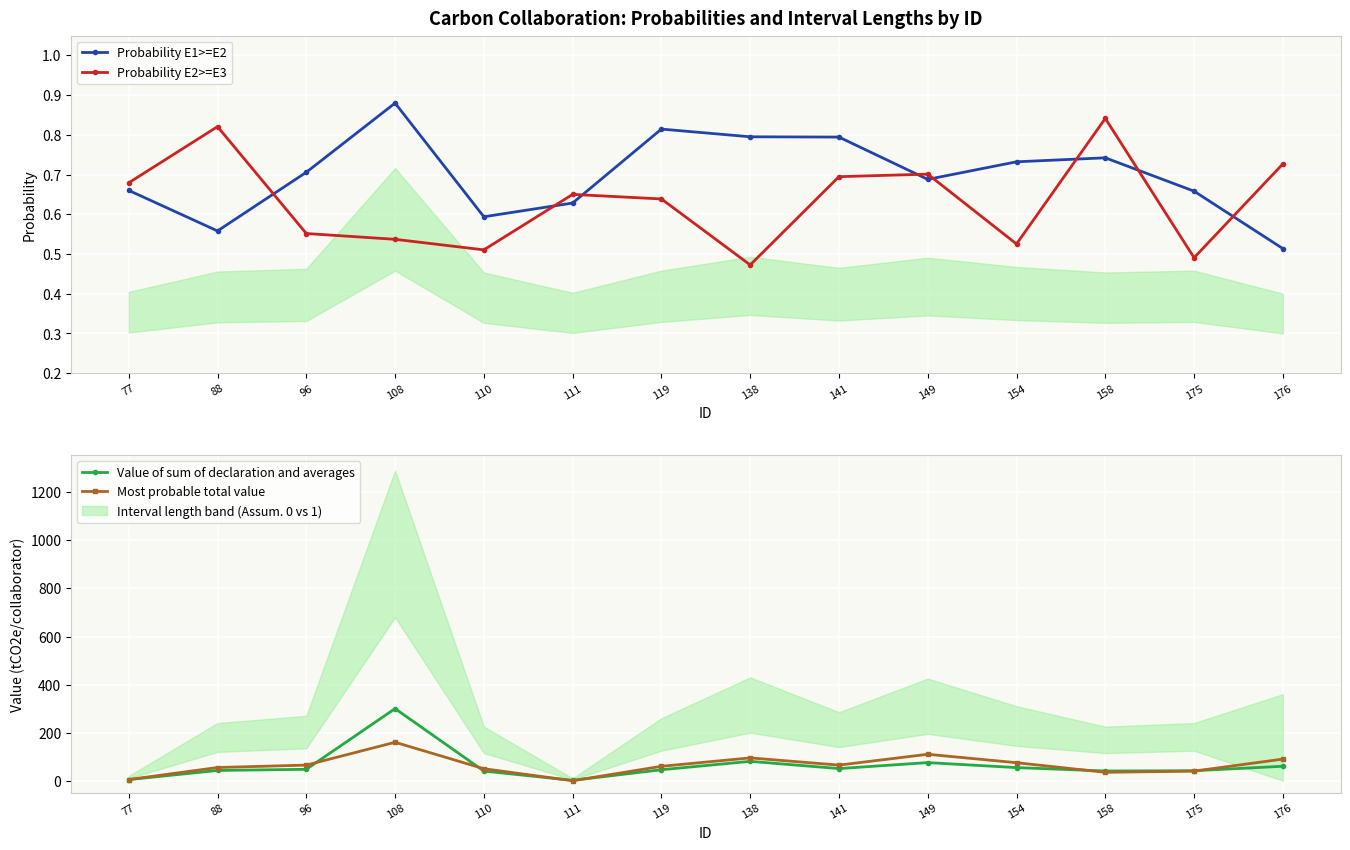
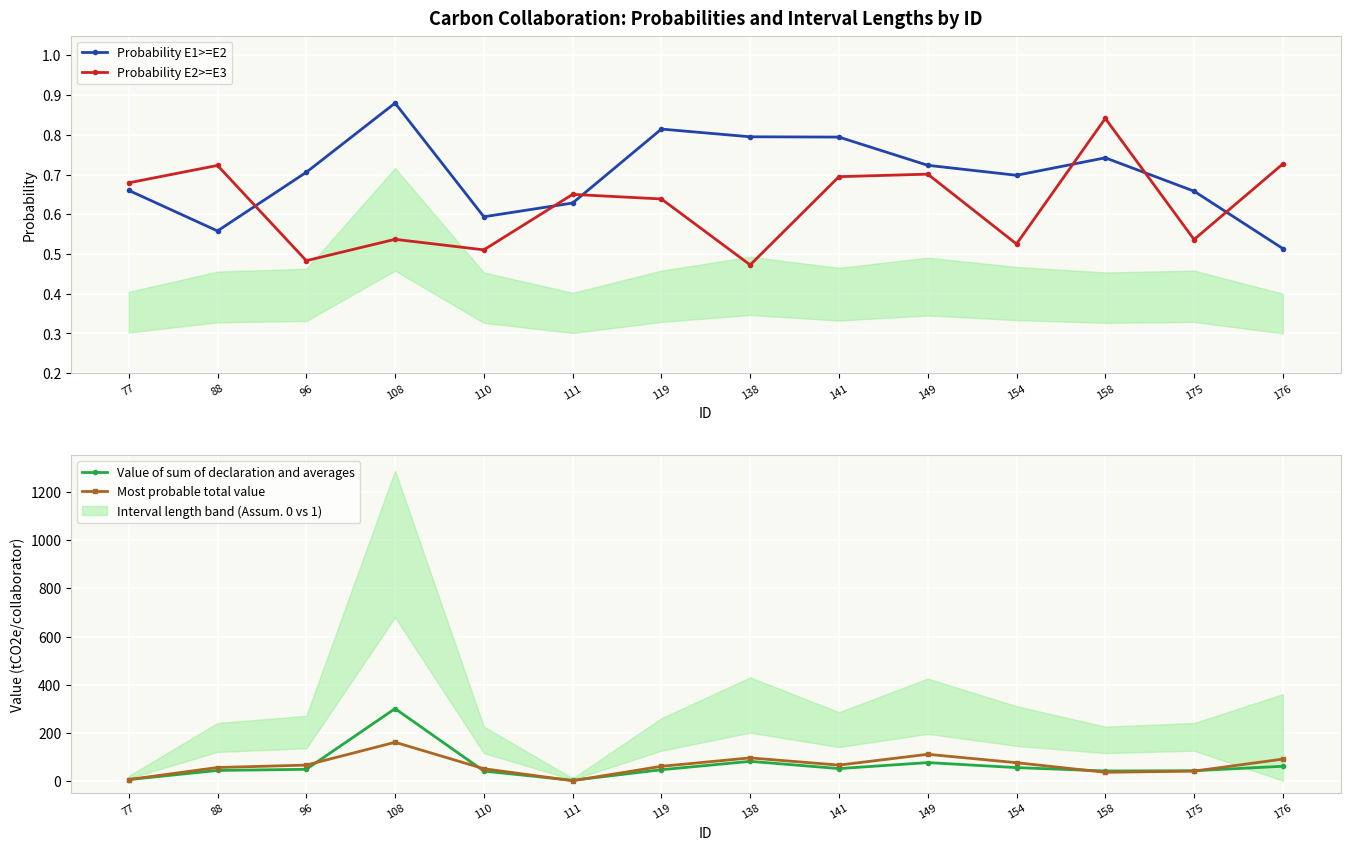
  {
    "Carbon Collaboration: Probabilities and Interval Lengths by ID": {
      "Probability E1>=E2": {
        "77": 0.66,
        "88": 0.56,
        "96": 0.71,
        "108": 0.88,
        "110": 0.59,
        "111": 0.63,
        "119": 0.81,
        "138": 0.80,
        "141": 0.79,
-       "149": 0.69,
-       "154": 0.73,
+       "149": 0.72,
+       "154": 0.70,
        "158": 0.74,
        "175": 0.66,
        "176": 0.51
      },
      "Probability E2>=E3": {
        "77": 0.68,
-       "88": 0.82,
-       "96": 0.55,
+       "88": 0.72,
+       "96": 0.48,
        "108": 0.54,
        "110": 0.51,
        "111": 0.65,
        "119": 0.64,
        "138": 0.47,
        "141": 0.69,
        "149": 0.70,
        "154": 0.53,
        "158": 0.84,
-       "175": 0.49,
+       "175": 0.54,
        "176": 0.73
      }
    }
  }
